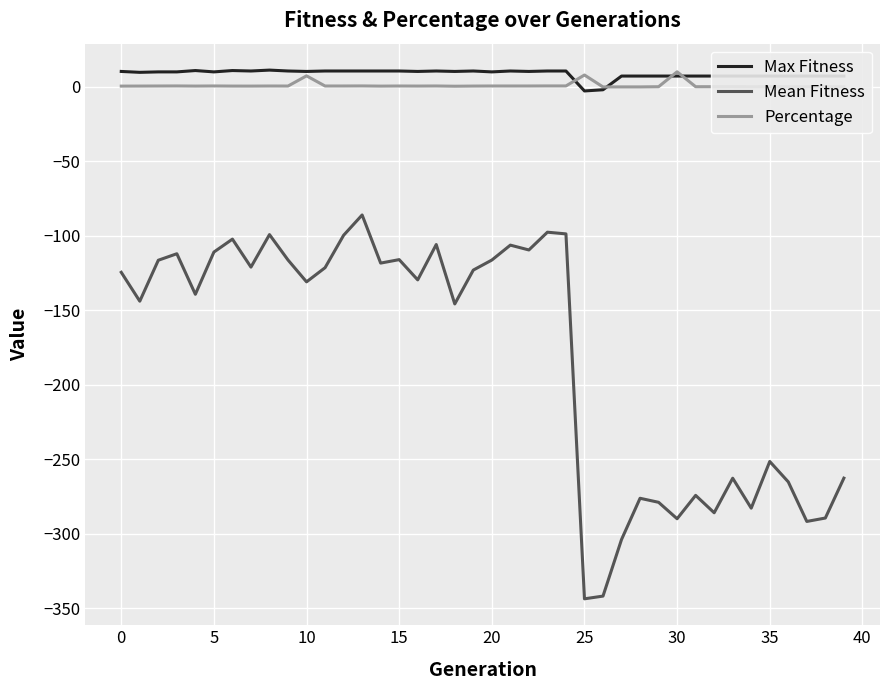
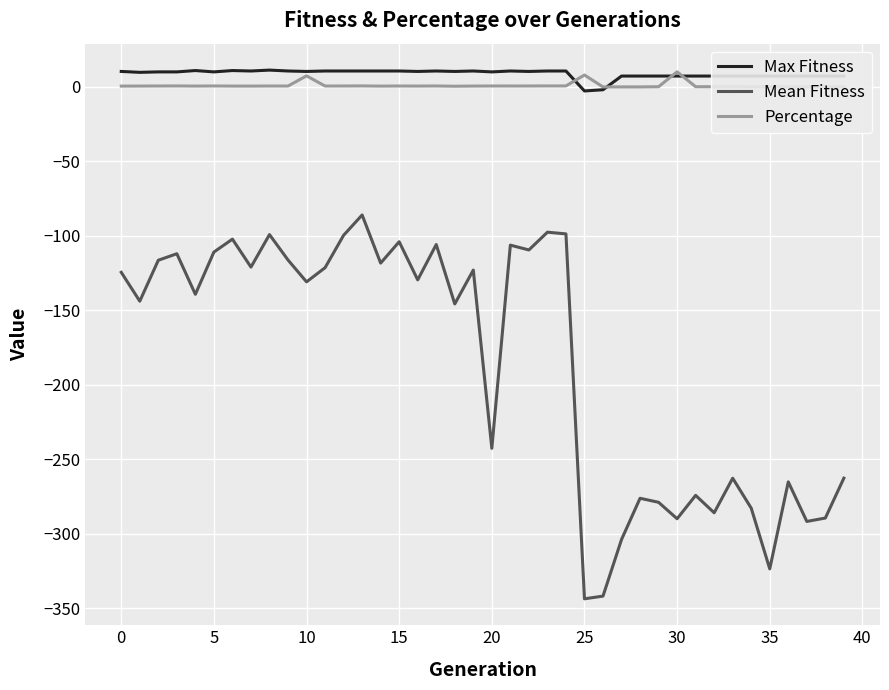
  {
    "Max Fitness": {
      "0": 10,
      "5": 10,
      "10": 10,
      "15": 11,
      "20": 10,
      "25": -3,
      "30": 7
    },
    "Mean Fitness": {
      "0": -124,
      "5": -111,
      "10": -131,
-     "15": -116,
-     "20": -116,
+     "15": -104,
+     "20": -243,
      "25": -344,
      "30": -290,
-     "35": -251
+     "35": -324
    },
    "Percentage": {
      "0": 1,
      "5": 1,
      "10": 7,
      "15": 1,
      "20": 1,
      "25": 8,
      "30": 10
    }
  }
